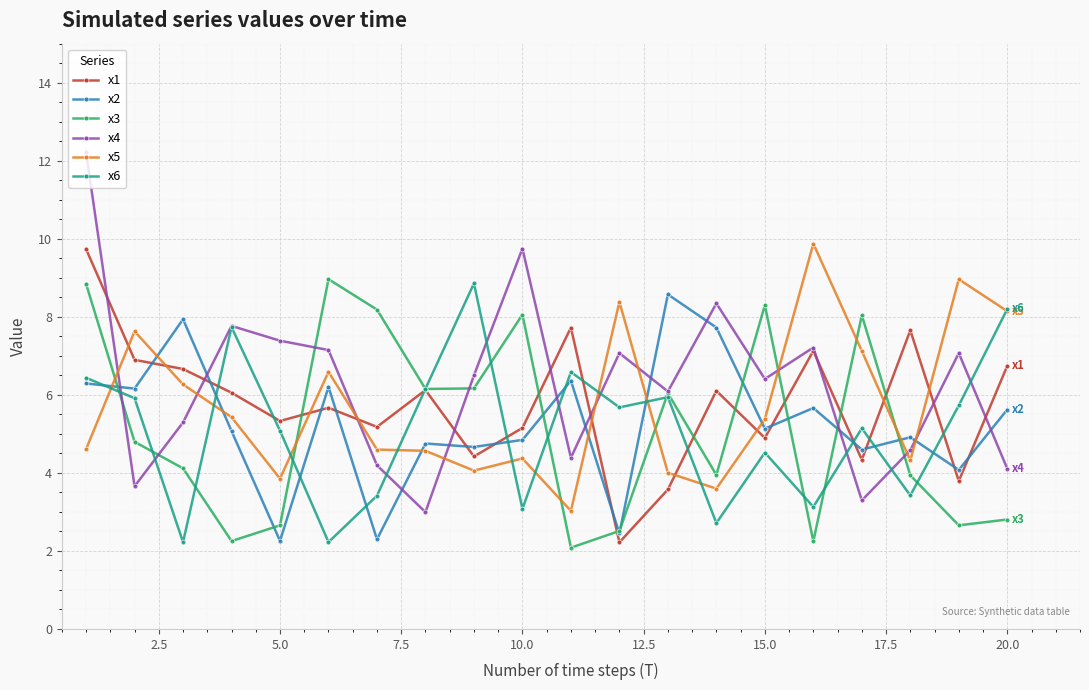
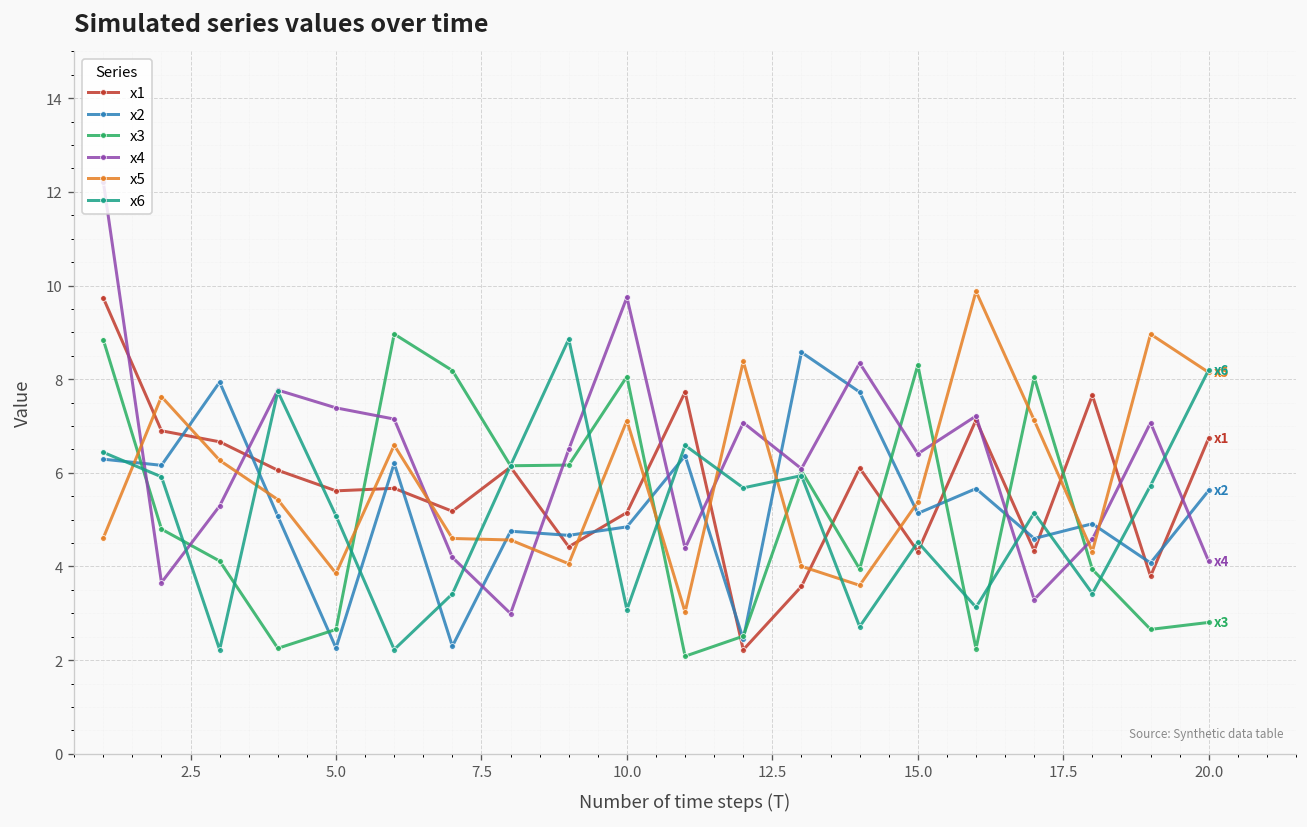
  {
    "x1": {
-     "5.0": 5.3,
+     "5.0": 5.6,
      "10.0": 5.2,
-     "15.0": 4.9,
+     "15.0": 4.3,
      "20.0": 6.7
    },
    "x2": {
      "5.0": 2.3,
      "10.0": 4.8,
      "15.0": 5.1,
      "20.0": 5.6
    },
    "x4": {
      "5.0": 7.4,
      "10.0": 9.7,
      "15.0": 6.4,
      "20.0": 4.1
    },
    "x5": {
      "5.0": 3.9,
-     "10.0": 4.4,
+     "10.0": 7.1,
      "15.0": 5.4
    }
  }
